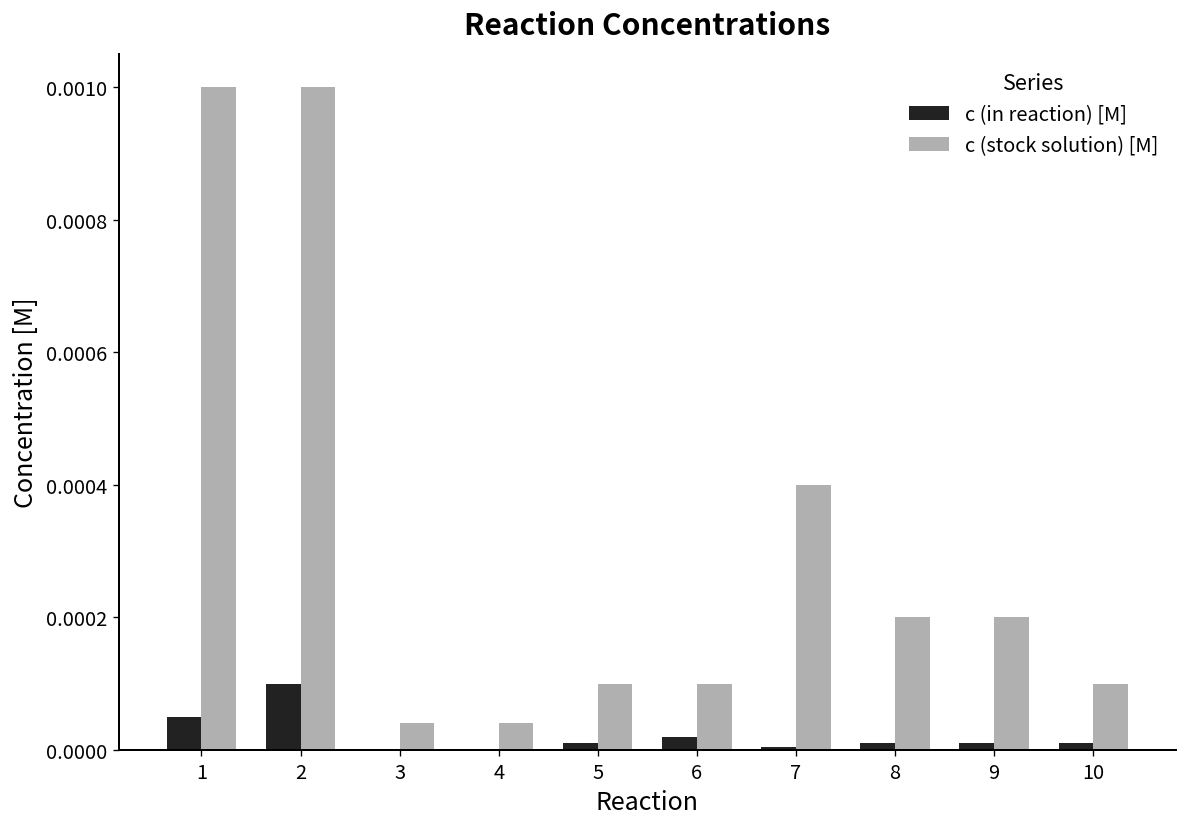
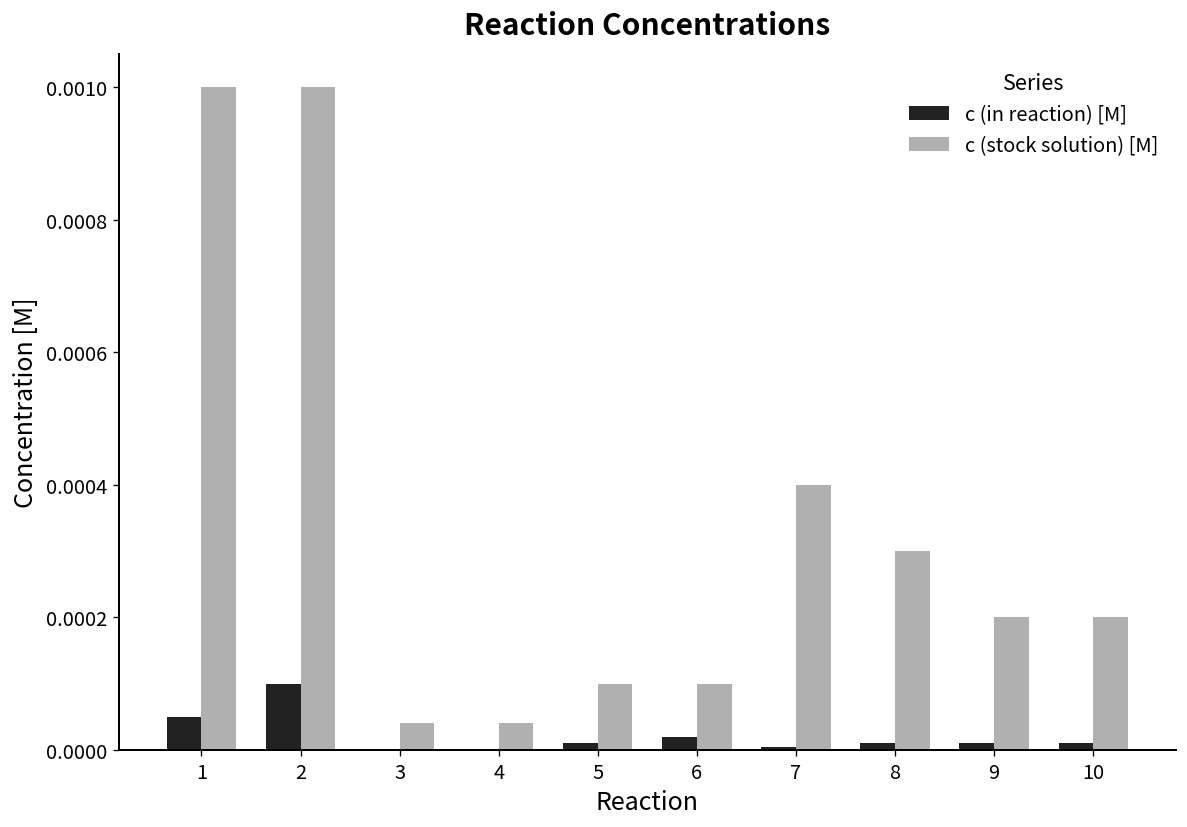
  {
    "c (in reaction) [M]": {
      "1": 0.00005,
      "2": 0.0001,
      "5": 0.00001,
      "6": 0.00002,
      "7": 0.00001,
      "8": 0.00001,
      "9": 0.00001,
      "10": 0.00001
    },
    "c (stock solution) [M]": {
      "1": 0.0010,
      "2": 0.0010,
      "3": 0.00004,
      "4": 0.00004,
      "5": 0.0001,
      "6": 0.0001,
      "7": 0.0004,
-     "8": 0.0002,
+     "8": 0.0003,
      "9": 0.0002,
-     "10": 0.0001
+     "10": 0.0002
    }
  }
